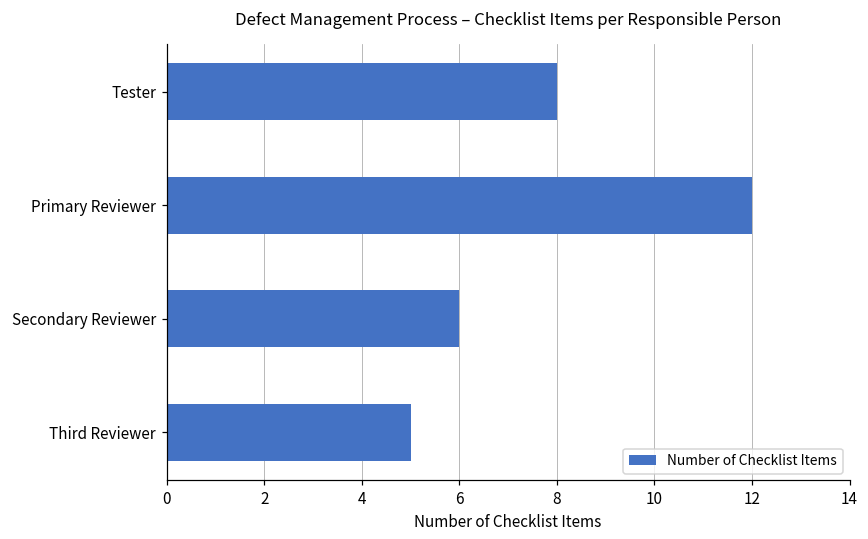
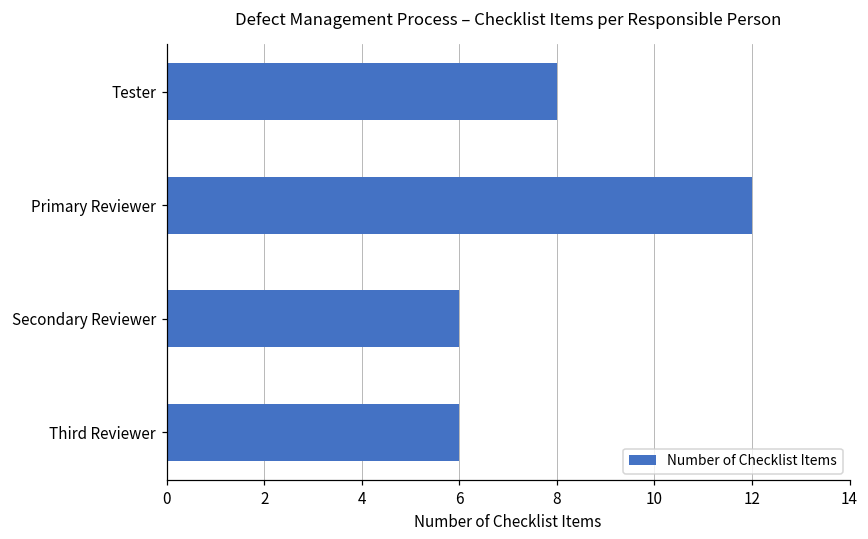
  {
    "Tester": 8,
    "Primary Reviewer": 12,
    "Secondary Reviewer": 6,
-   "Third Reviewer": 5
+   "Third Reviewer": 6
  }
